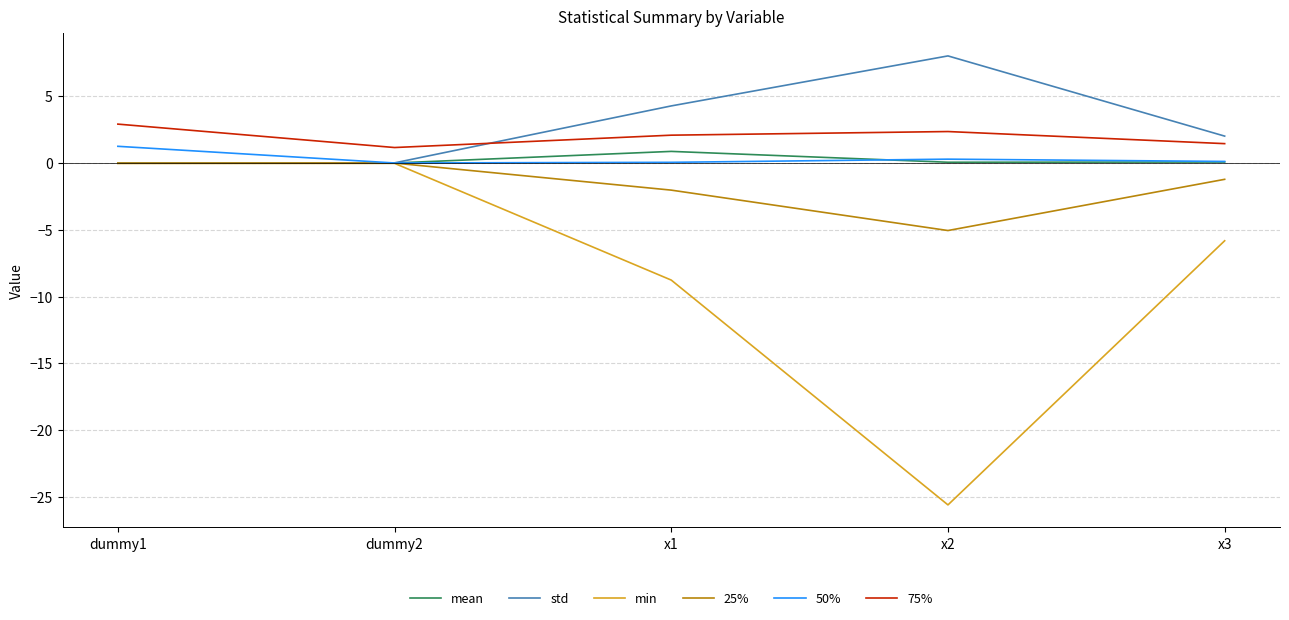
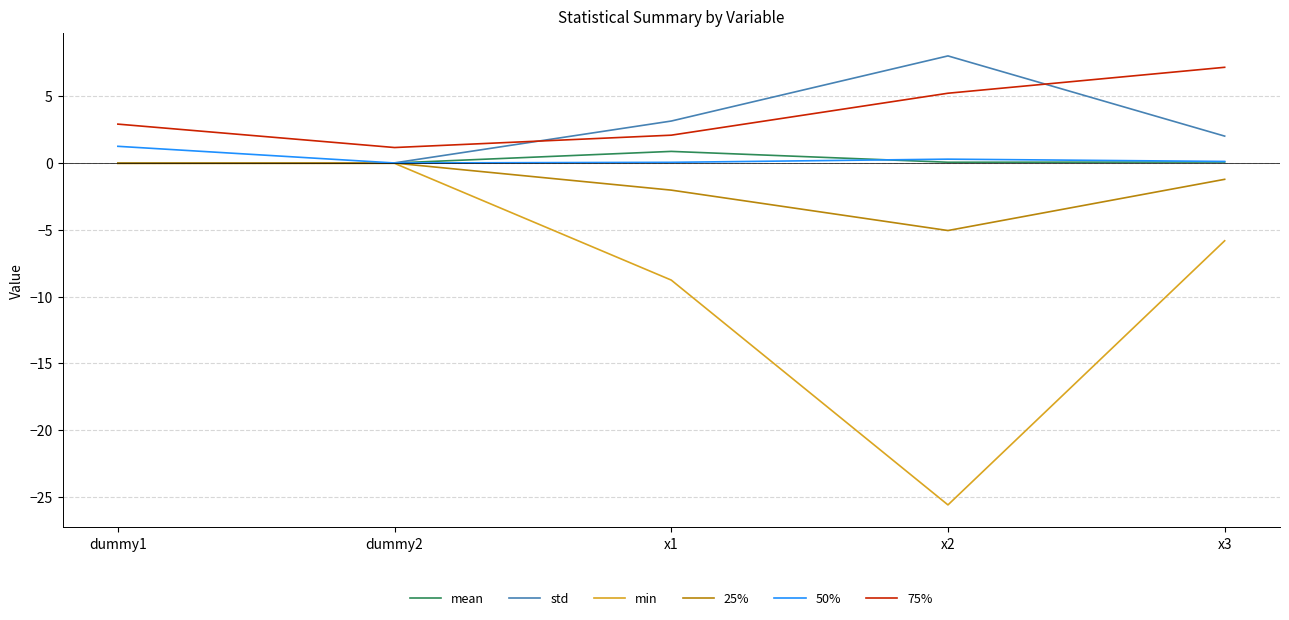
  {
    "mean": {
      "x1": 0.9,
      "x2": 0.1
    },
    "std": {
-     "x1": 4.3,
+     "x1": 3.1,
      "x2": 8.0,
      "x3": 2.0
    },
    "50%": {
      "dummy1": 1.2,
      "x1": 0.0,
      "x2": 0.3
    },
    "75%": {
      "dummy1": 2.9,
      "dummy2": 1.2,
      "x1": 2.1,
-     "x2": 2.4,
-     "x3": 1.4
+     "x2": 5.2,
+     "x3": 7.2
    }
  }
